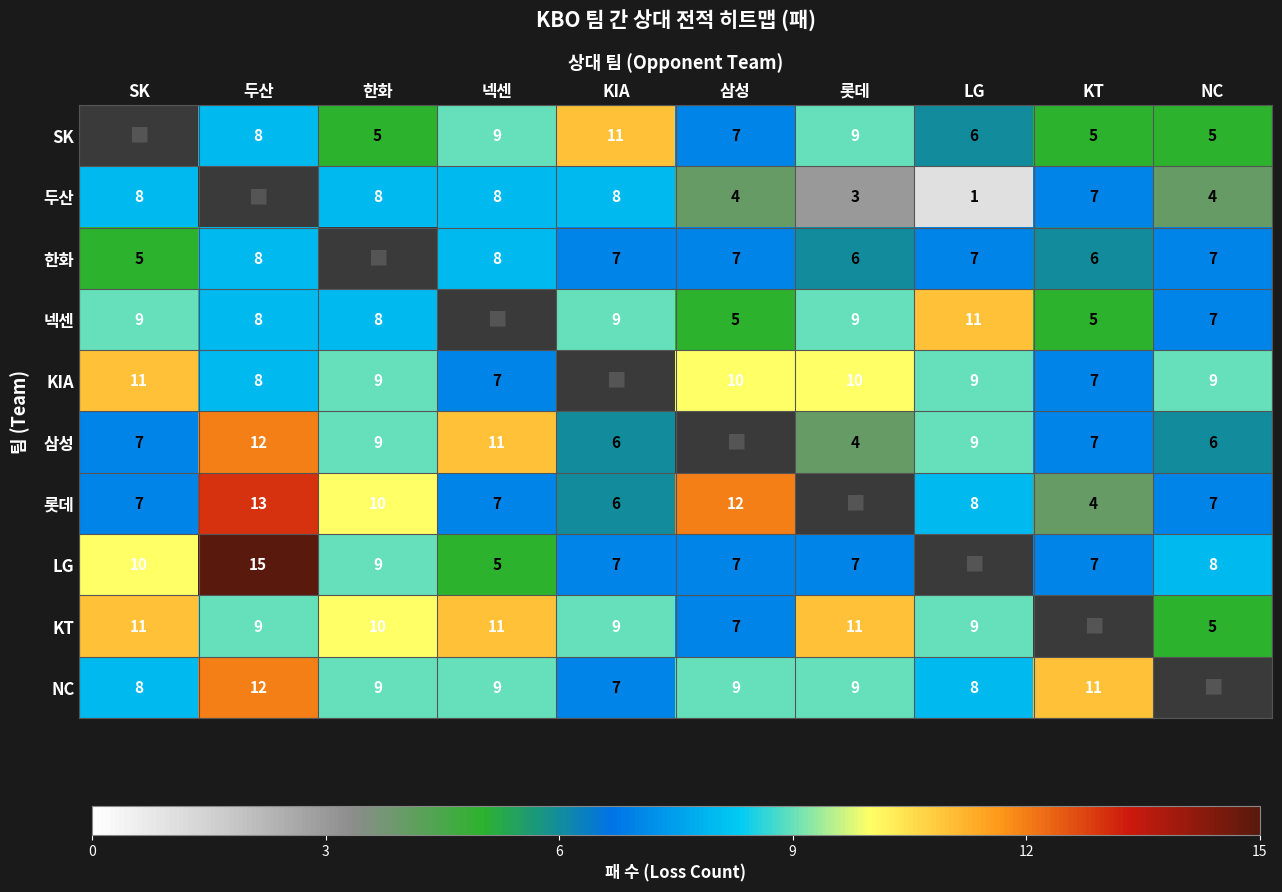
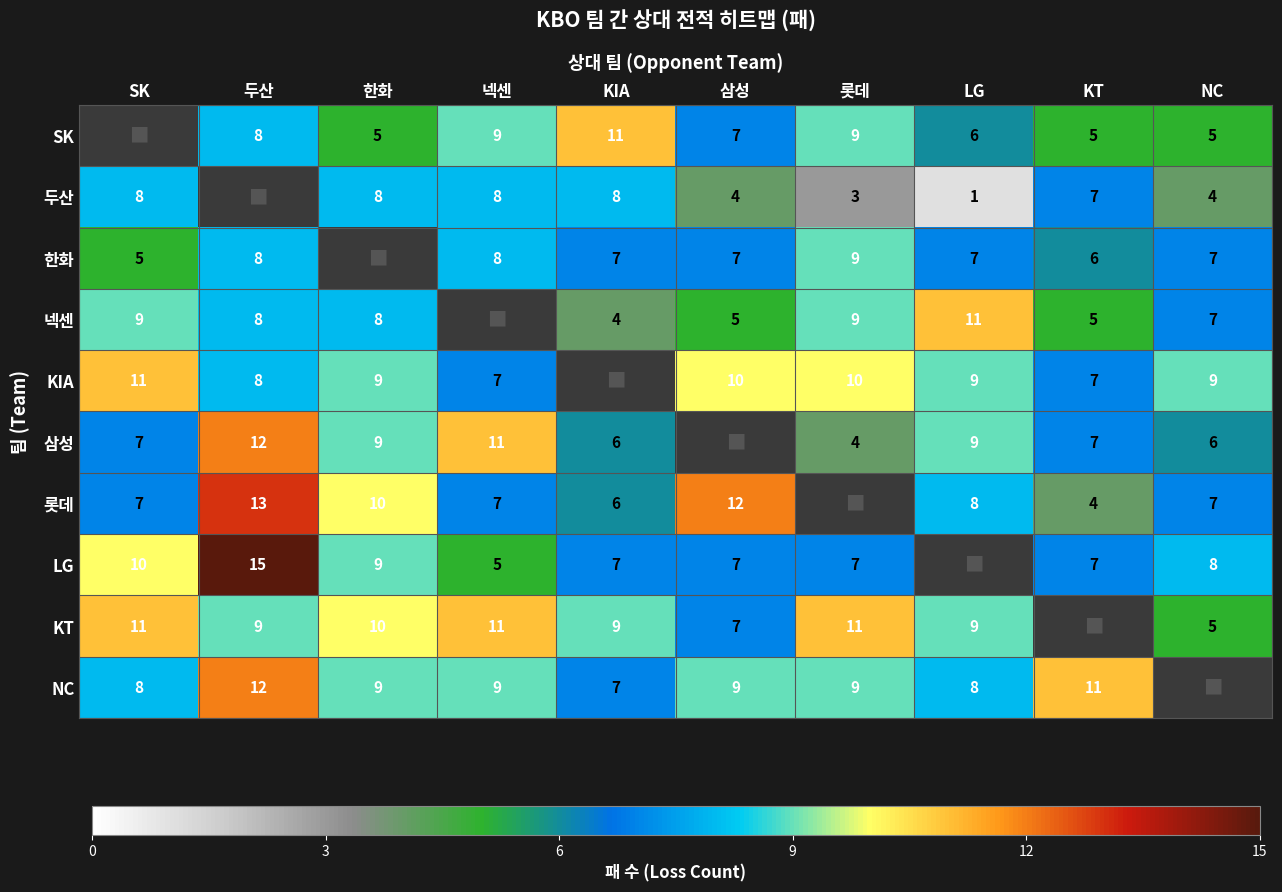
  {
    "SK": {
      "두산": 8,
      "한화": 5,
      "넥센": 9,
      "KIA": 11,
      "삼성": 7,
      "롯데": 9,
      "LG": 6,
      "KT": 5,
      "NC": 5
    },
    "두산": {
      "SK": 8,
      "한화": 8,
      "넥센": 8,
      "KIA": 8,
      "삼성": 4,
      "롯데": 3,
      "LG": 1,
      "KT": 7,
      "NC": 4
    },
    "한화": {
      "SK": 5,
      "두산": 8,
      "넥센": 8,
      "KIA": 7,
      "삼성": 7,
-     "롯데": 6,
+     "롯데": 9,
      "LG": 7,
      "KT": 6,
      "NC": 7
    },
    "넥센": {
      "SK": 9,
      "두산": 8,
      "한화": 8,
-     "KIA": 9,
+     "KIA": 4,
      "삼성": 5,
      "롯데": 9,
      "LG": 11,
      "KT": 5,
      "NC": 7
    },
    "KIA": {
      "SK": 11,
      "두산": 8,
      "한화": 9,
      "넥센": 7,
      "삼성": 10,
      "롯데": 10,
      "LG": 9,
      "KT": 7,
      "NC": 9
    },
    "삼성": {
      "SK": 7,
      "두산": 12,
      "한화": 9,
      "넥센": 11,
      "KIA": 6,
      "롯데": 4,
      "LG": 9,
      "KT": 7,
      "NC": 6
    },
    "롯데": {
      "SK": 7,
      "두산": 13,
      "한화": 10,
      "넥센": 7,
      "KIA": 6,
      "삼성": 12,
      "LG": 8,
      "KT": 4,
      "NC": 7
    },
    "LG": {
      "SK": 10,
      "두산": 15,
      "한화": 9,
      "넥센": 5,
      "KIA": 7,
      "삼성": 7,
      "롯데": 7,
      "KT": 7,
      "NC": 8
    },
    "KT": {
      "SK": 11,
      "두산": 9,
      "한화": 10,
      "넥센": 11,
      "KIA": 9,
      "삼성": 7,
      "롯데": 11,
      "LG": 9,
      "NC": 5
    },
    "NC": {
      "SK": 8,
      "두산": 12,
      "한화": 9,
      "넥센": 9,
      "KIA": 7,
      "삼성": 9,
      "롯데": 9,
      "LG": 8,
      "KT": 11
    }
  }
